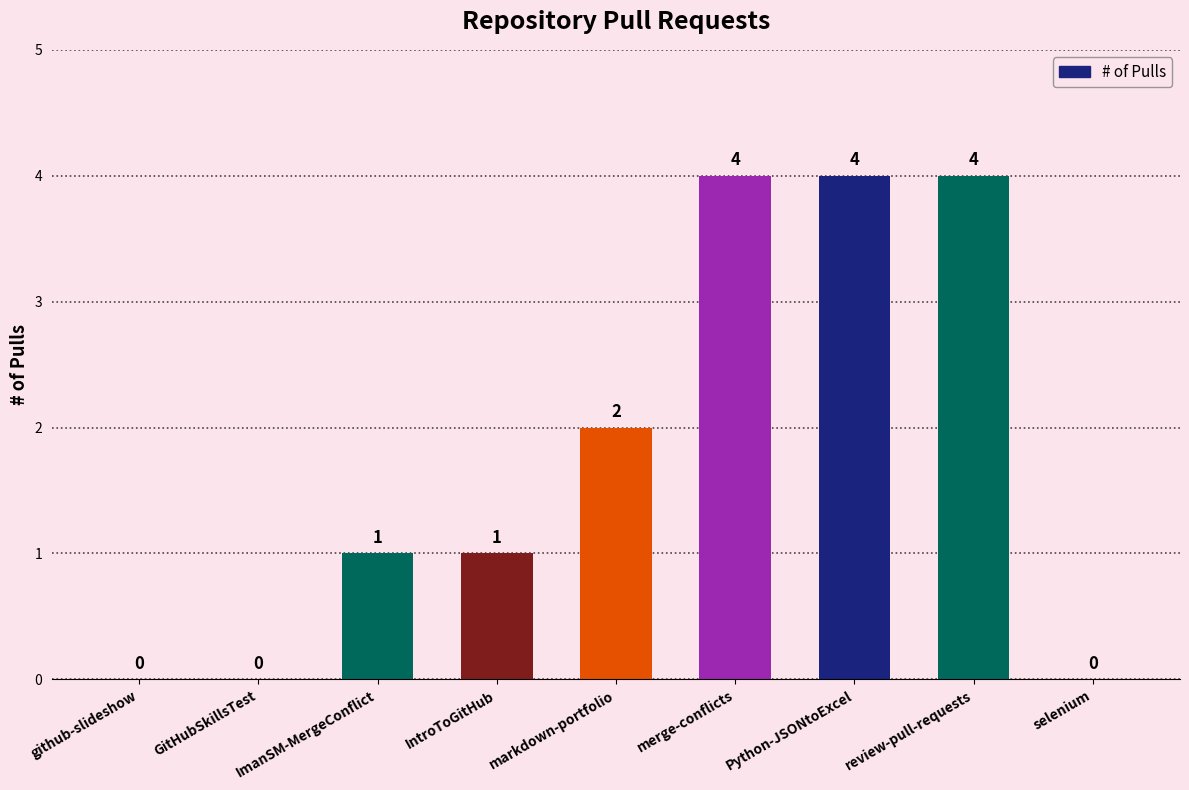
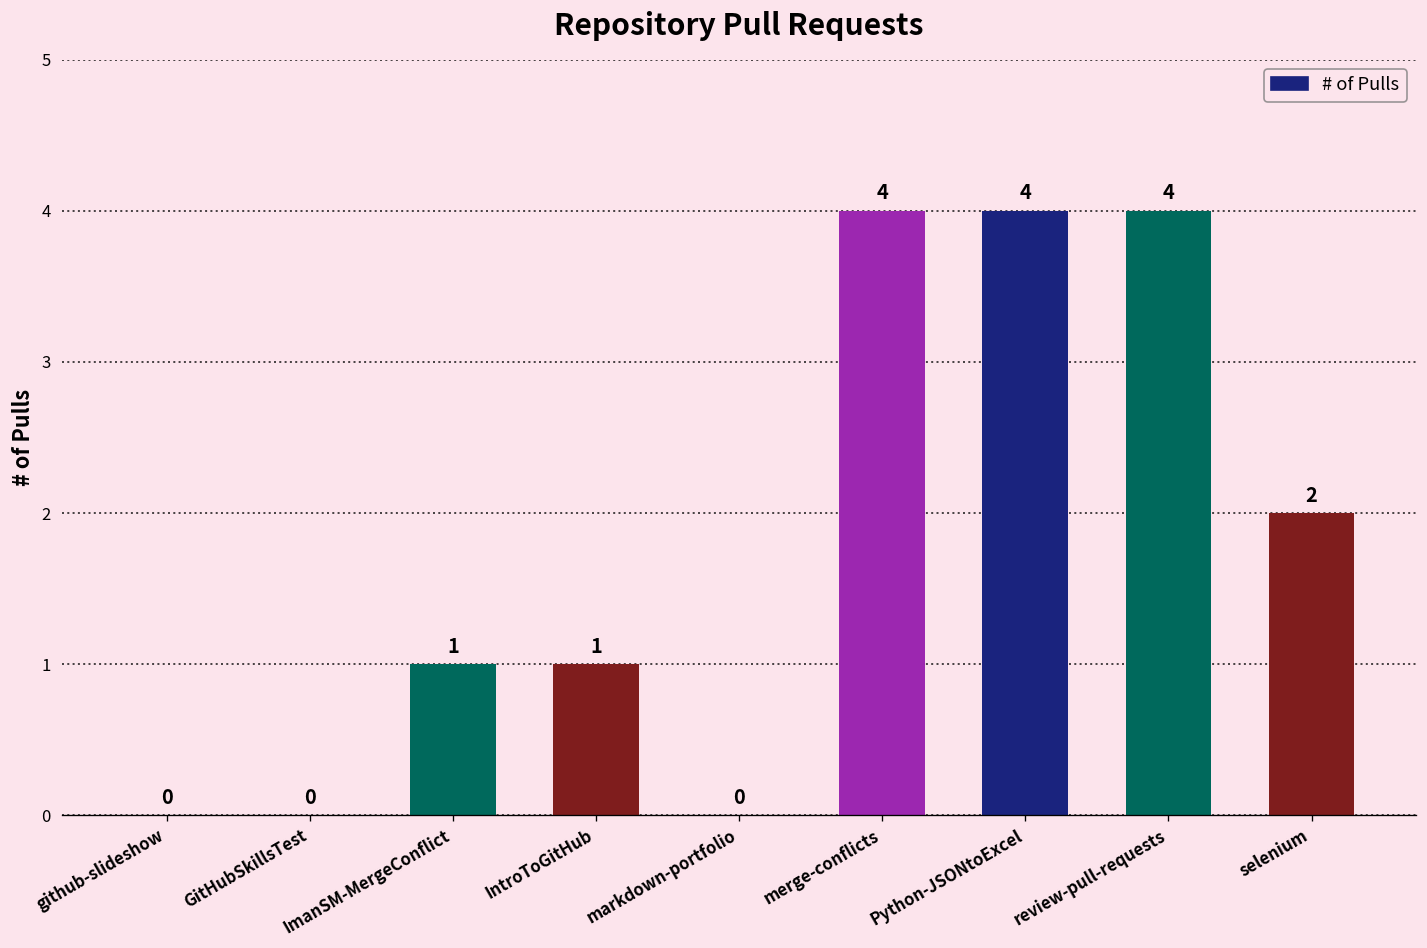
  {
    "github-slideshow": 0,
    "GitHubSkillsTest": 0,
    "ImanSM-MergeConflict": 1,
    "IntroToGitHub": 1,
-   "markdown-portfolio": 2,
+   "markdown-portfolio": 0,
    "merge-conflicts": 4,
    "Python-JSONtoExcel": 4,
    "review-pull-requests": 4,
-   "selenium": 0
+   "selenium": 2
  }
